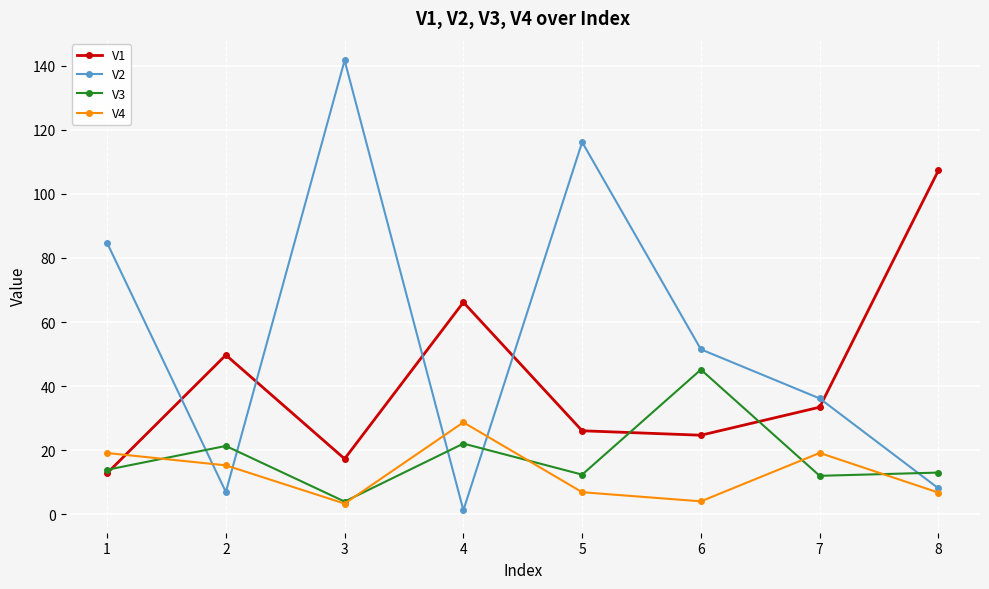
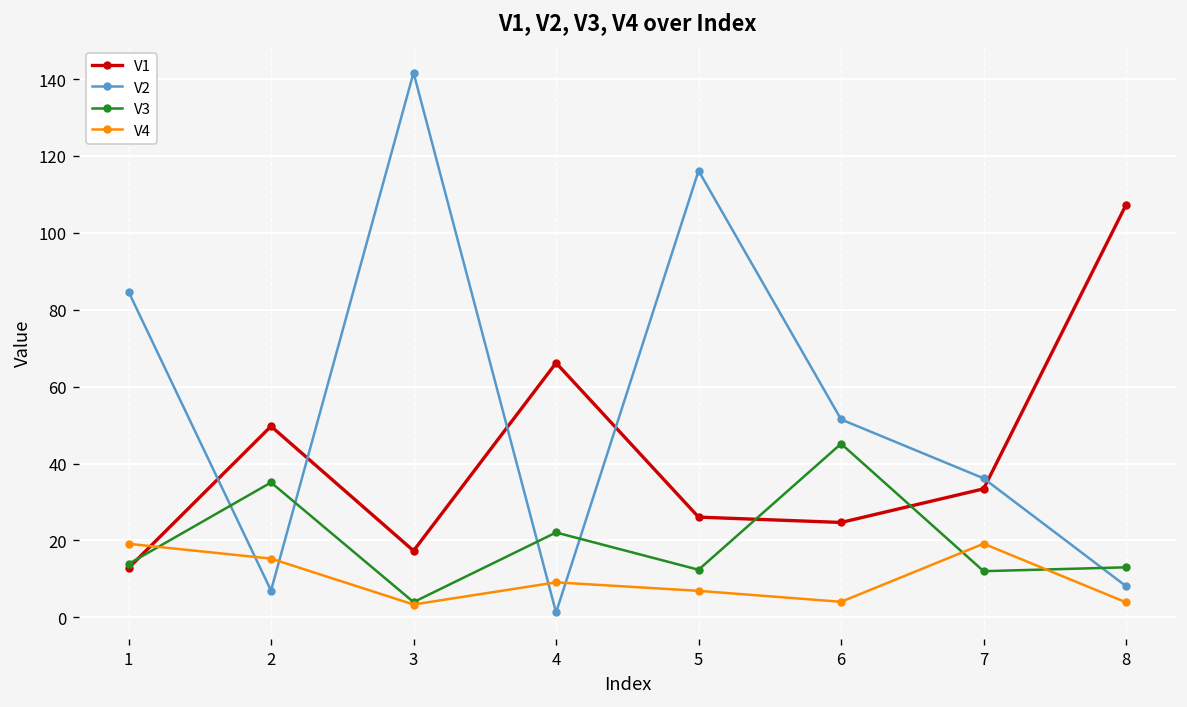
  {
    "V1": {
      "1": 13,
      "2": 50,
      "3": 17,
      "4": 66,
      "5": 26,
      "6": 25,
      "7": 33,
      "8": 107
    },
    "V2": {
      "1": 85,
      "2": 7,
      "3": 142,
      "4": 1,
      "5": 116,
      "6": 51,
      "7": 36,
      "8": 8
    },
    "V3": {
      "1": 14,
-     "2": 21,
+     "2": 35,
      "4": 22,
      "5": 12,
      "6": 45,
      "7": 12,
      "8": 13
    },
    "V4": {
      "1": 19,
      "2": 15,
-     "4": 29,
+     "4": 9,
      "5": 7,
      "6": 4,
      "7": 19,
-     "8": 7
+     "8": 4
    }
  }
